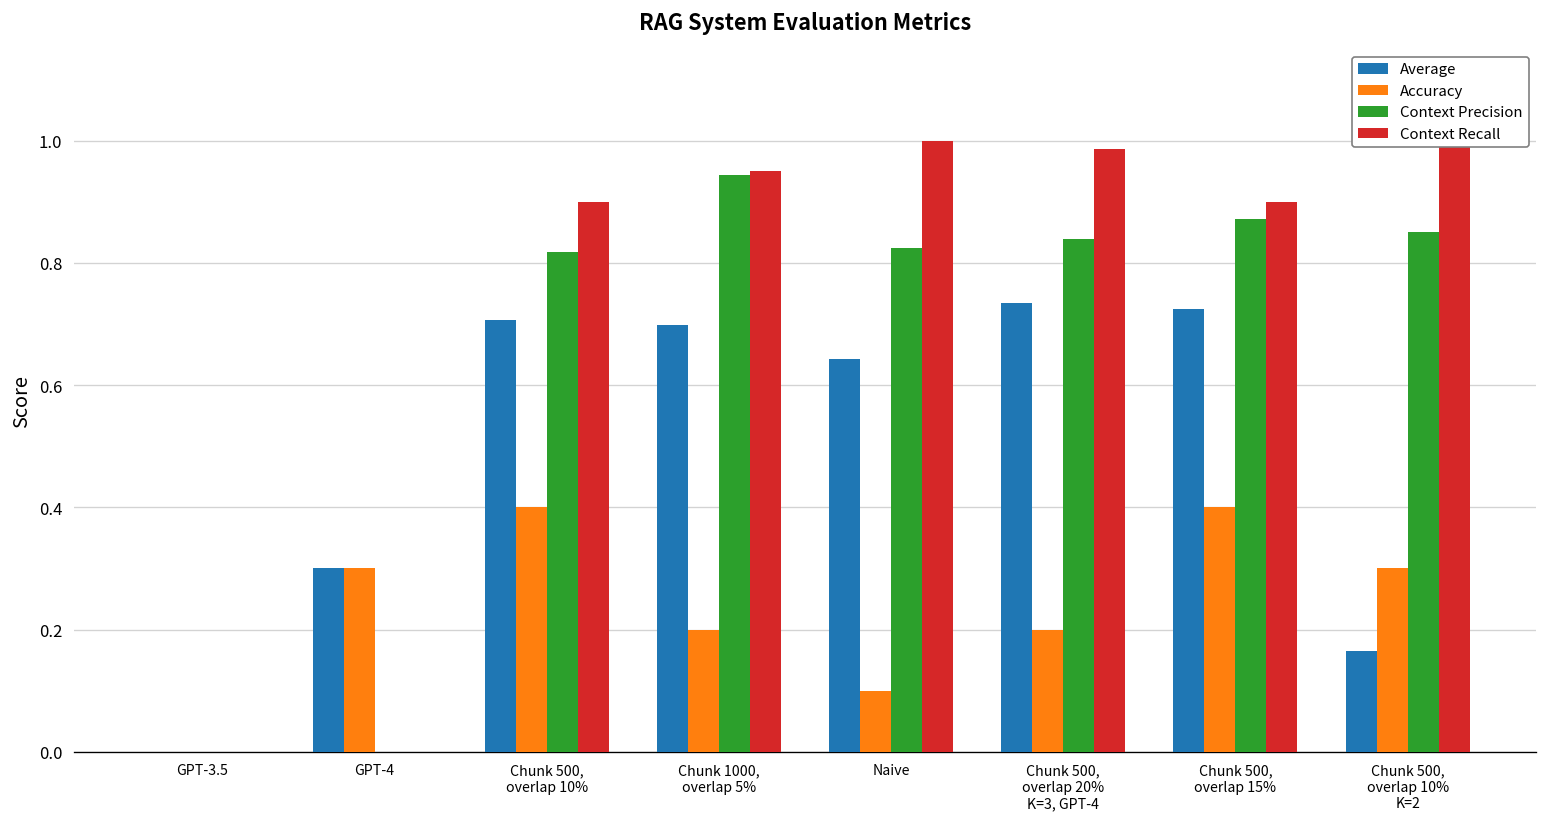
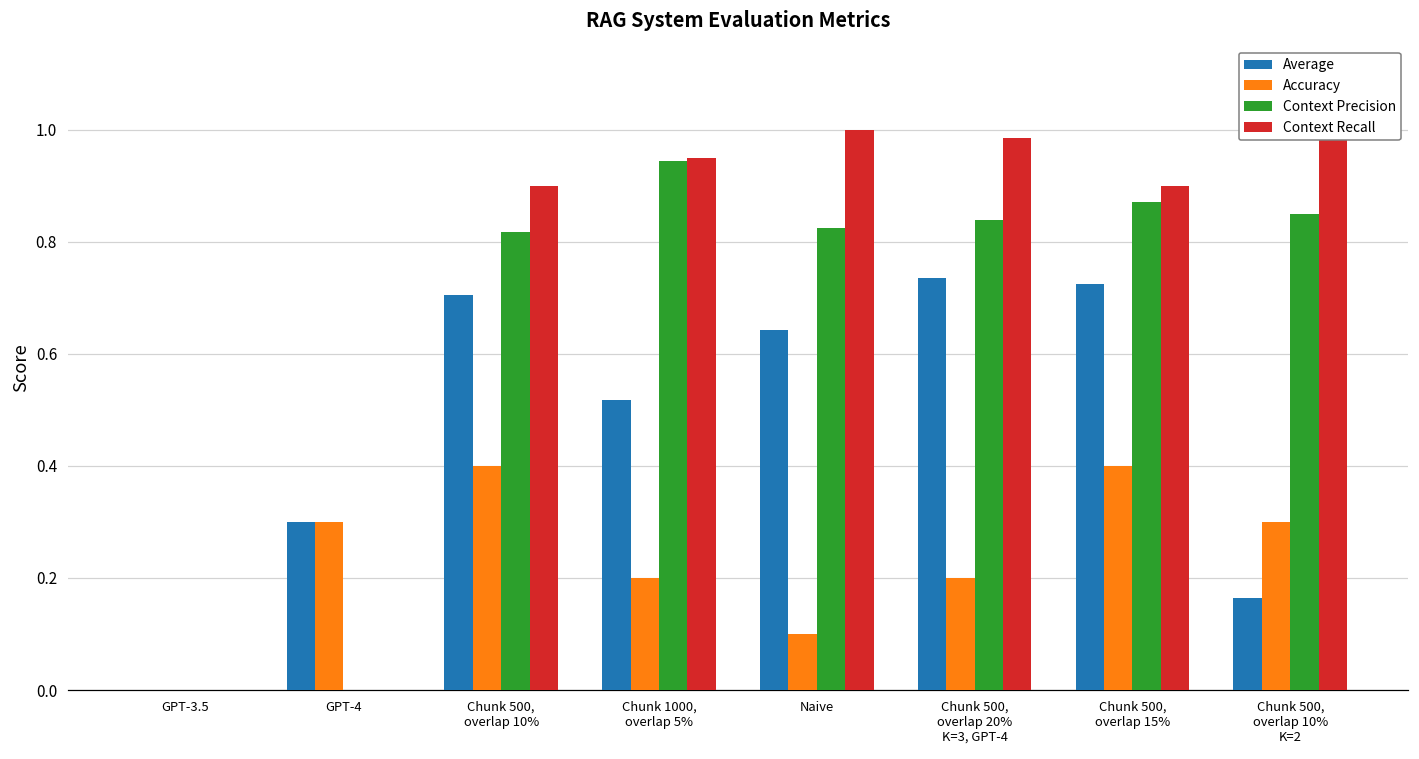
  {
    "Average": {
      "GPT-3.5": 0.00,
      "GPT-4": 0.30,
      "Chunk 500, overlap 10%": 0.71,
-     "Chunk 1000, overlap 5%": 0.70,
+     "Chunk 1000, overlap 5%": 0.52,
      "Naive": 0.64,
      "Chunk 500, overlap 20% K=3, GPT-4": 0.74,
      "Chunk 500, overlap 15%": 0.72,
      "Chunk 500, overlap 10% K=2": 0.17
    },
    "Accuracy": {
      "GPT-3.5": 0.00,
      "GPT-4": 0.30,
      "Chunk 500, overlap 10%": 0.40,
      "Chunk 1000, overlap 5%": 0.20,
      "Naive": 0.10,
      "Chunk 500, overlap 20% K=3, GPT-4": 0.20,
      "Chunk 500, overlap 15%": 0.40,
      "Chunk 500, overlap 10% K=2": 0.30
    },
    "Context Precision": {
      "GPT-3.5": 0.00,
      "GPT-4": 0.00,
      "Chunk 500, overlap 10%": 0.82,
      "Chunk 1000, overlap 5%": 0.94,
      "Naive": 0.83,
      "Chunk 500, overlap 20% K=3, GPT-4": 0.84,
      "Chunk 500, overlap 15%": 0.87,
      "Chunk 500, overlap 10% K=2": 0.85
    },
    "Context Recall": {
      "GPT-3.5": 0.00,
      "GPT-4": 0.00,
      "Chunk 500, overlap 10%": 0.90,
      "Chunk 1000, overlap 5%": 0.95,
      "Naive": 1.00,
      "Chunk 500, overlap 20% K=3, GPT-4": 0.99,
      "Chunk 500, overlap 15%": 0.90
    }
  }
